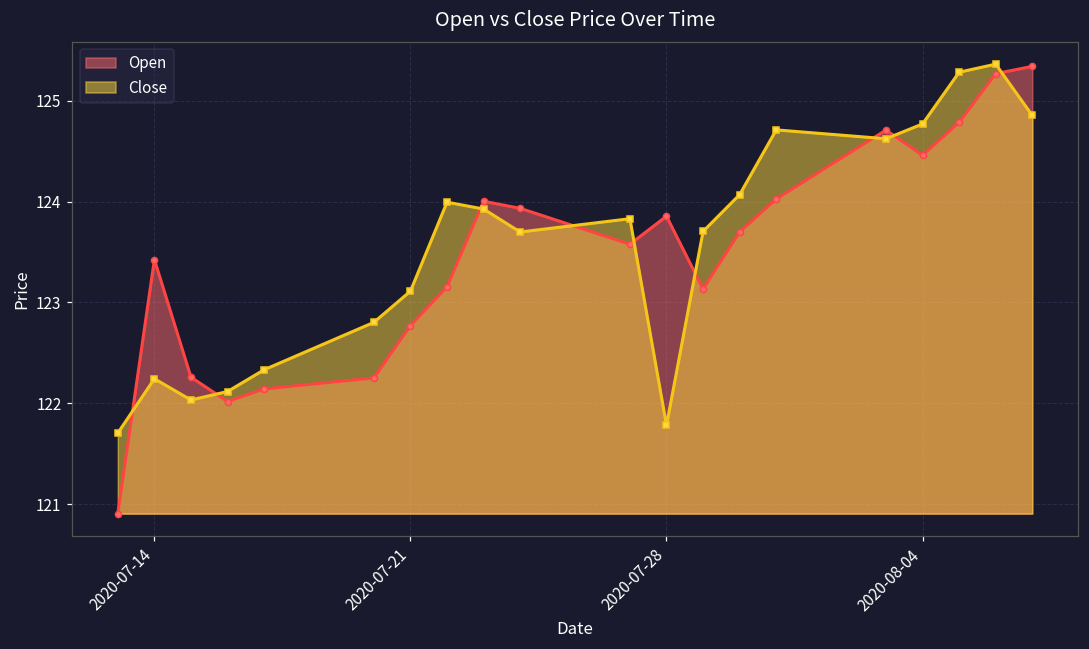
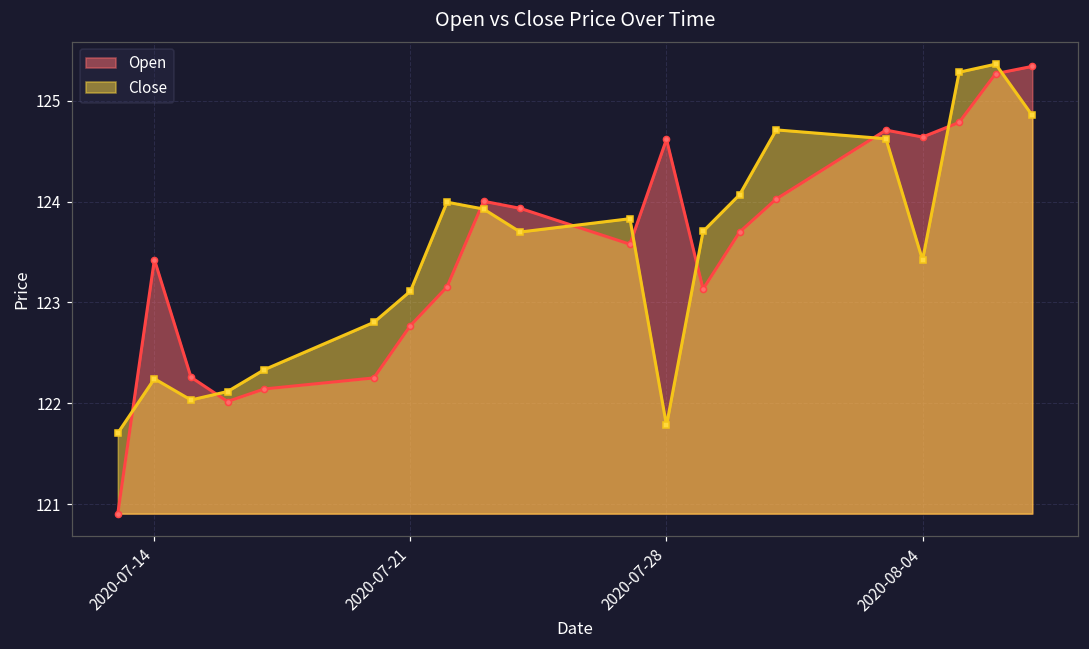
  {
    "Open": {
      "2020-07-14": 123.4,
      "2020-07-21": 122.8,
-     "2020-07-28": 123.9,
-     "2020-08-04": 124.5
+     "2020-07-28": 124.6,
+     "2020-08-04": 124.6
    },
    "Close": {
      "2020-07-14": 122.2,
      "2020-07-21": 123.1,
      "2020-07-28": 121.8,
-     "2020-08-04": 124.8
+     "2020-08-04": 123.4
    }
  }
